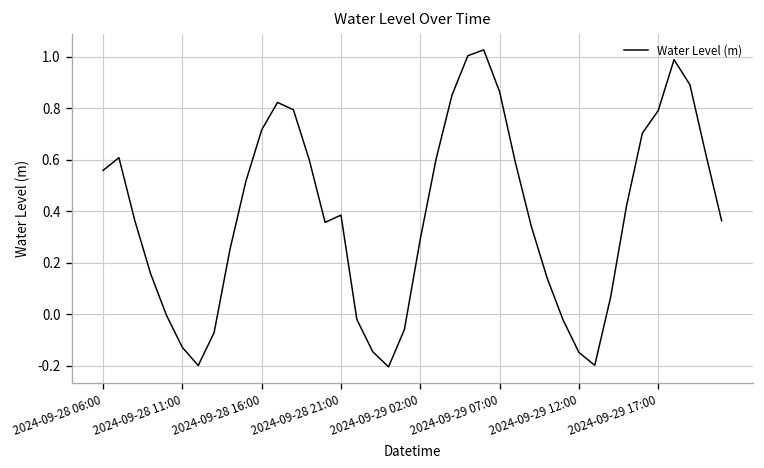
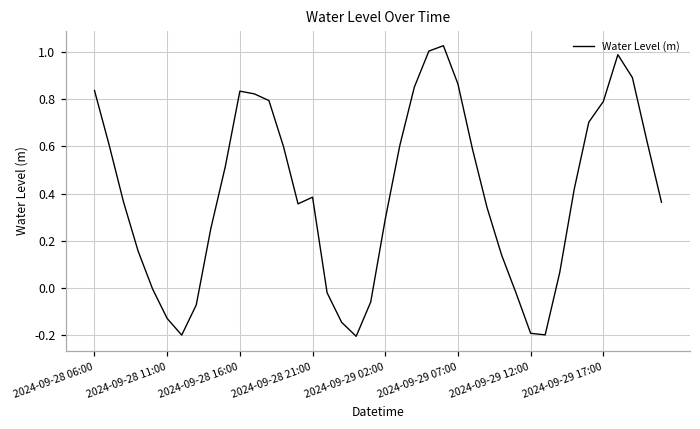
  {
-   "2024-09-28 06:00": 0.56,
+   "2024-09-28 06:00": 0.84,
    "2024-09-28 11:00": -0.13,
-   "2024-09-28 16:00": 0.72,
+   "2024-09-28 16:00": 0.83,
    "2024-09-28 21:00": 0.38,
    "2024-09-29 02:00": 0.29,
    "2024-09-29 07:00": 0.86,
-   "2024-09-29 12:00": -0.15,
+   "2024-09-29 12:00": -0.19,
    "2024-09-29 17:00": 0.79
  }
